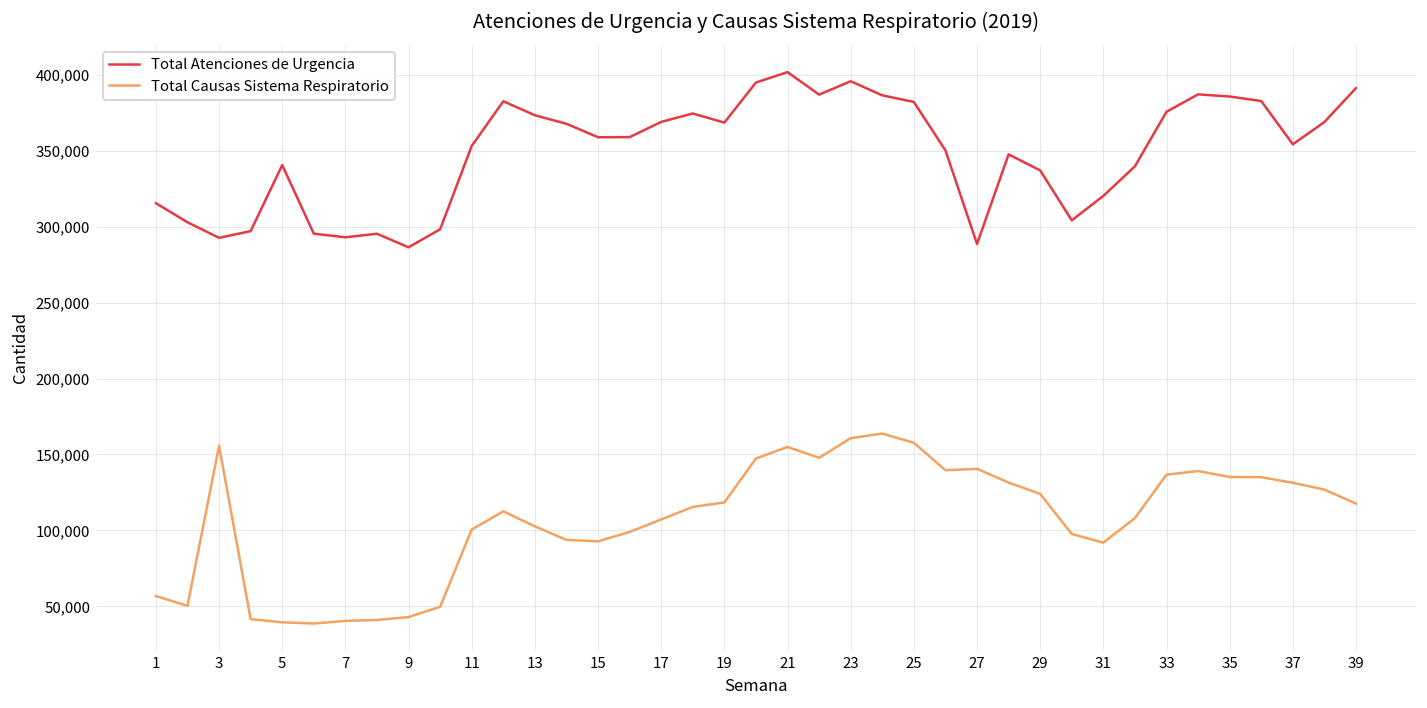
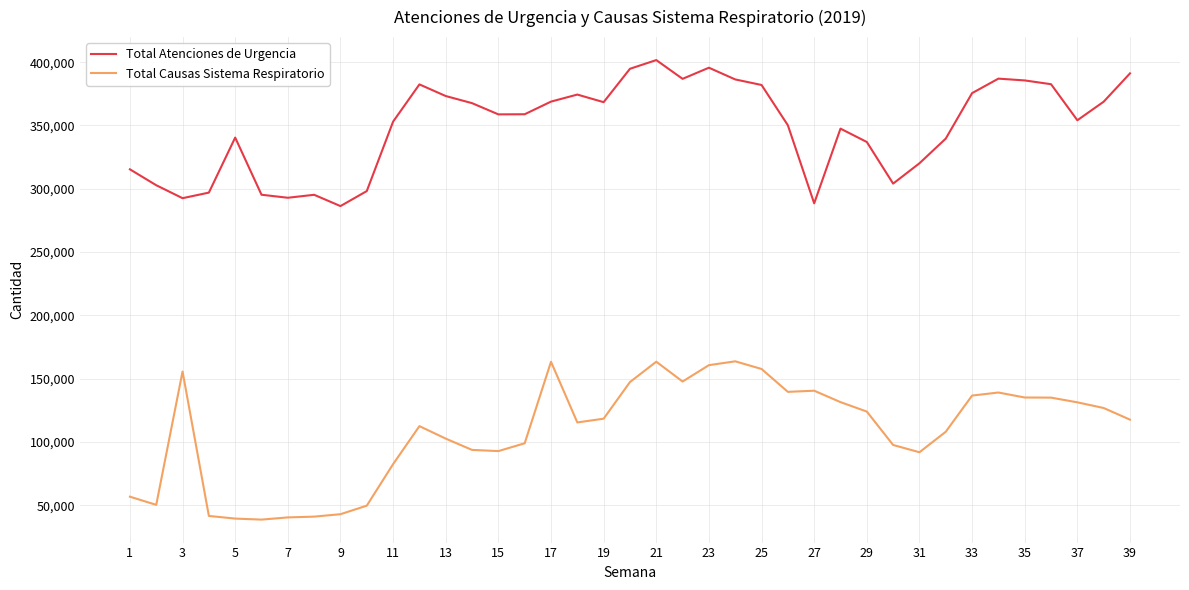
  {
    "Total Atenciones de Urgencia": {
      "1": "315,000",
      "3": "293,000",
      "5": "340,000",
      "7": "293,000",
      "9": "286,000",
      "11": "353,000",
      "13": "373,000",
      "15": "359,000",
      "17": "369,000",
      "19": "368,000",
      "21": "402,000",
      "23": "396,000",
      "25": "382,000",
      "27": "289,000",
      "29": "337,000",
      "31": "320,000",
      "33": "376,000",
      "35": "386,000",
      "37": "354,000",
      "39": "391,000"
    },
    "Total Causas Sistema Respiratorio": {
      "1": "57,000",
      "3": "156,000",
      "5": "40,000",
      "7": "40,000",
      "9": "43,000",
-     "11": "101,000",
+     "11": "83,000",
      "13": "103,000",
      "15": "93,000",
-     "17": "107,000",
+     "17": "163,000",
      "19": "118,000",
-     "21": "155,000",
+     "21": "163,000",
      "23": "161,000",
      "25": "158,000",
      "27": "141,000",
      "29": "124,000",
      "31": "92,000",
      "33": "137,000",
      "35": "135,000",
      "37": "131,000",
      "39": "118,000"
    }
  }
